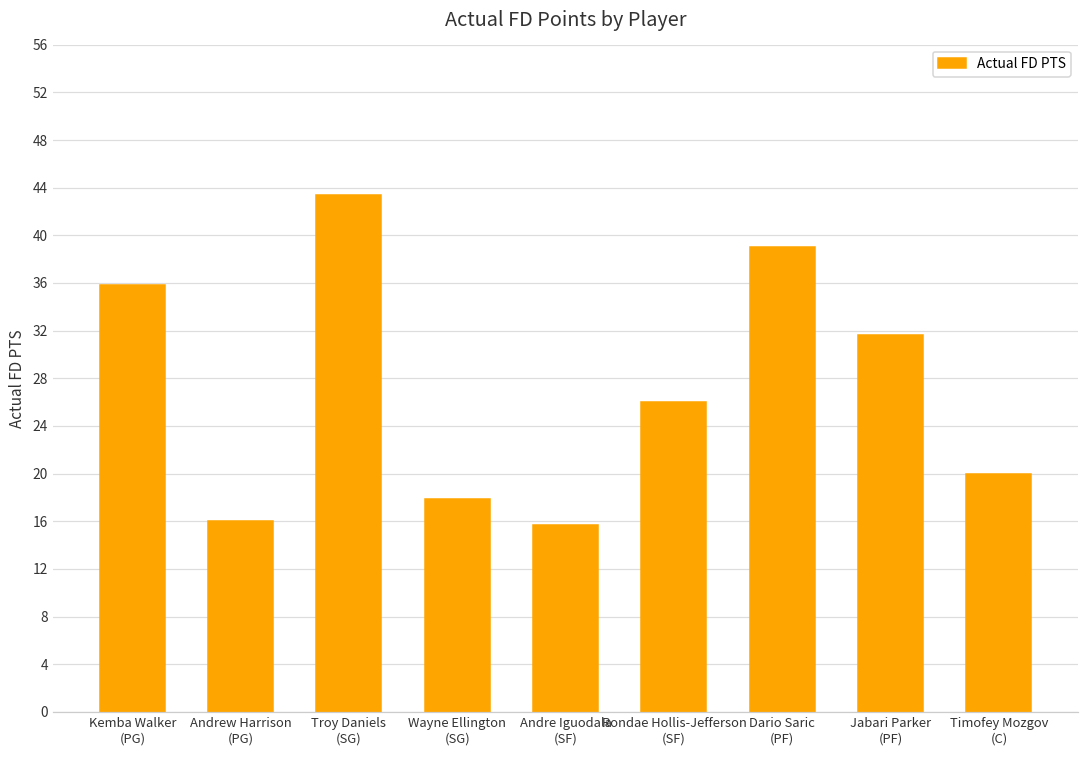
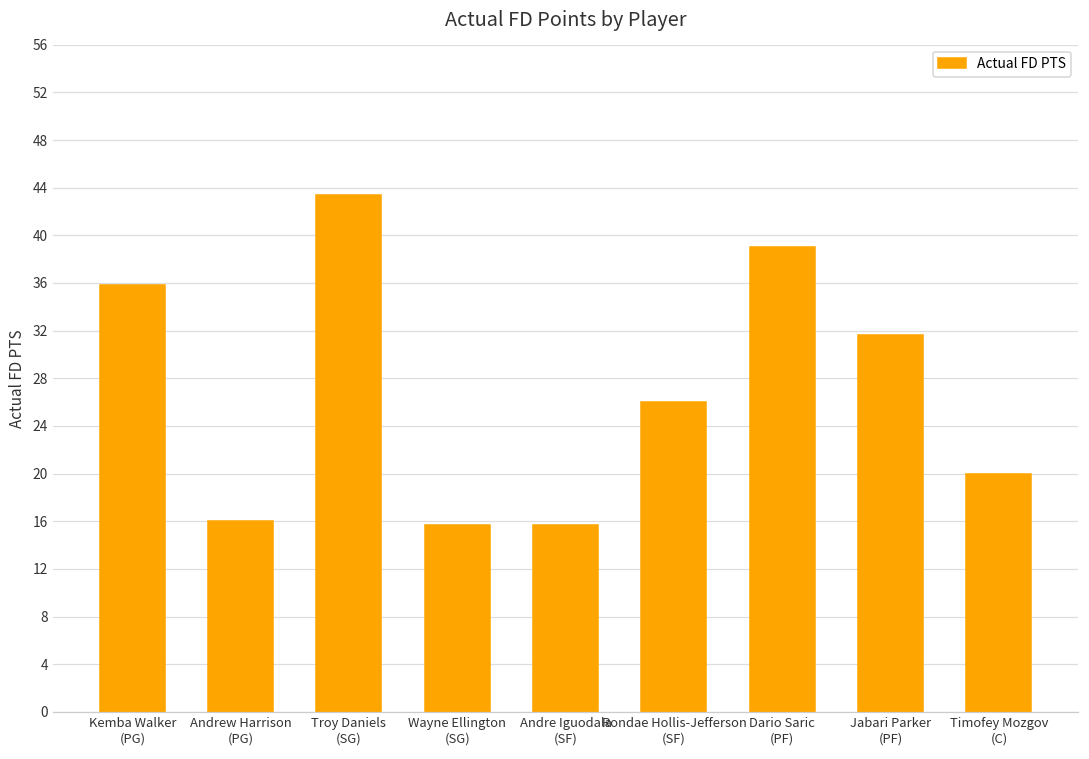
  {
    "Kemba Walker (PG)": 35.8,
    "Andrew Harrison (PG)": 16.0,
    "Troy Daniels (SG)": 43.4,
-   "Wayne Ellington (SG)": 17.9,
+   "Wayne Ellington (SG)": 15.7,
    "Andre Iguodala (SF)": 15.7,
    "Rondae Hollis-Jefferson (SF)": 26.0,
    "Dario Saric (PF)": 39.0,
    "Jabari Parker (PF)": 31.6,
    "Timofey Mozgov (C)": 20.0
  }
